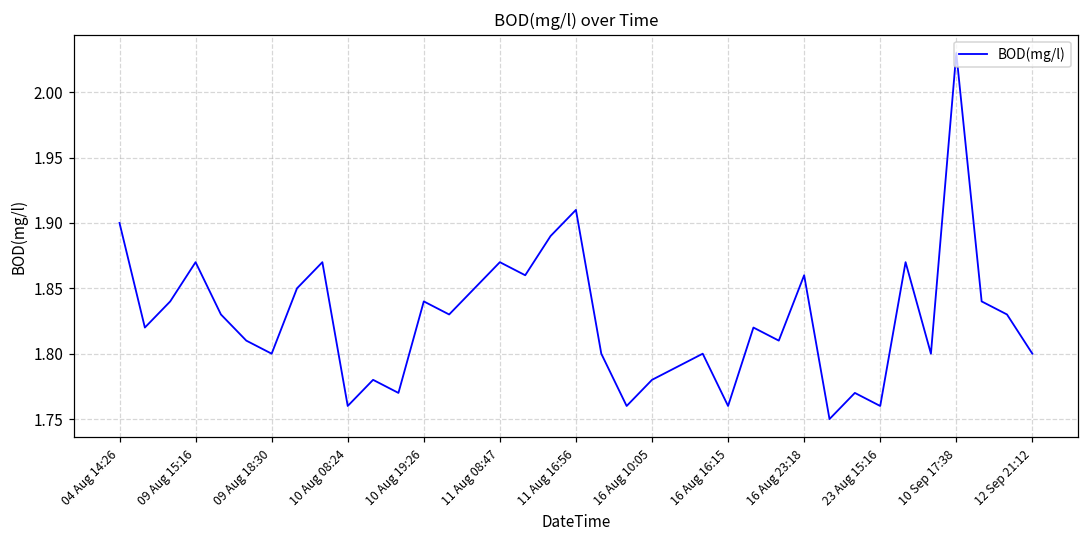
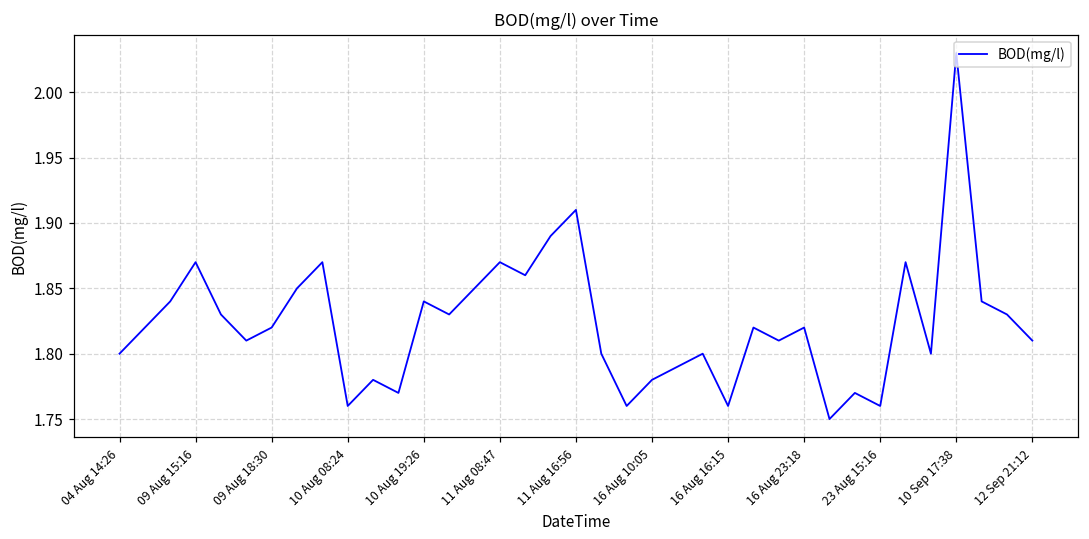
  {
-   "04 Aug 14:26": 1.9,
+   "04 Aug 14:26": 1.8,
    "09 Aug 15:16": 1.87,
-   "09 Aug 18:30": 1.80,
+   "09 Aug 18:30": 1.82,
    "10 Aug 08:24": 1.76,
    "10 Aug 19:26": 1.84,
    "11 Aug 08:47": 1.87,
    "11 Aug 16:56": 1.91,
    "16 Aug 10:05": 1.78,
    "16 Aug 16:15": 1.76,
-   "16 Aug 23:18": 1.86,
+   "16 Aug 23:18": 1.82,
    "23 Aug 15:16": 1.76,
-   "12 Sep 21:12": 1.80
+   "12 Sep 21:12": 1.81
  }
